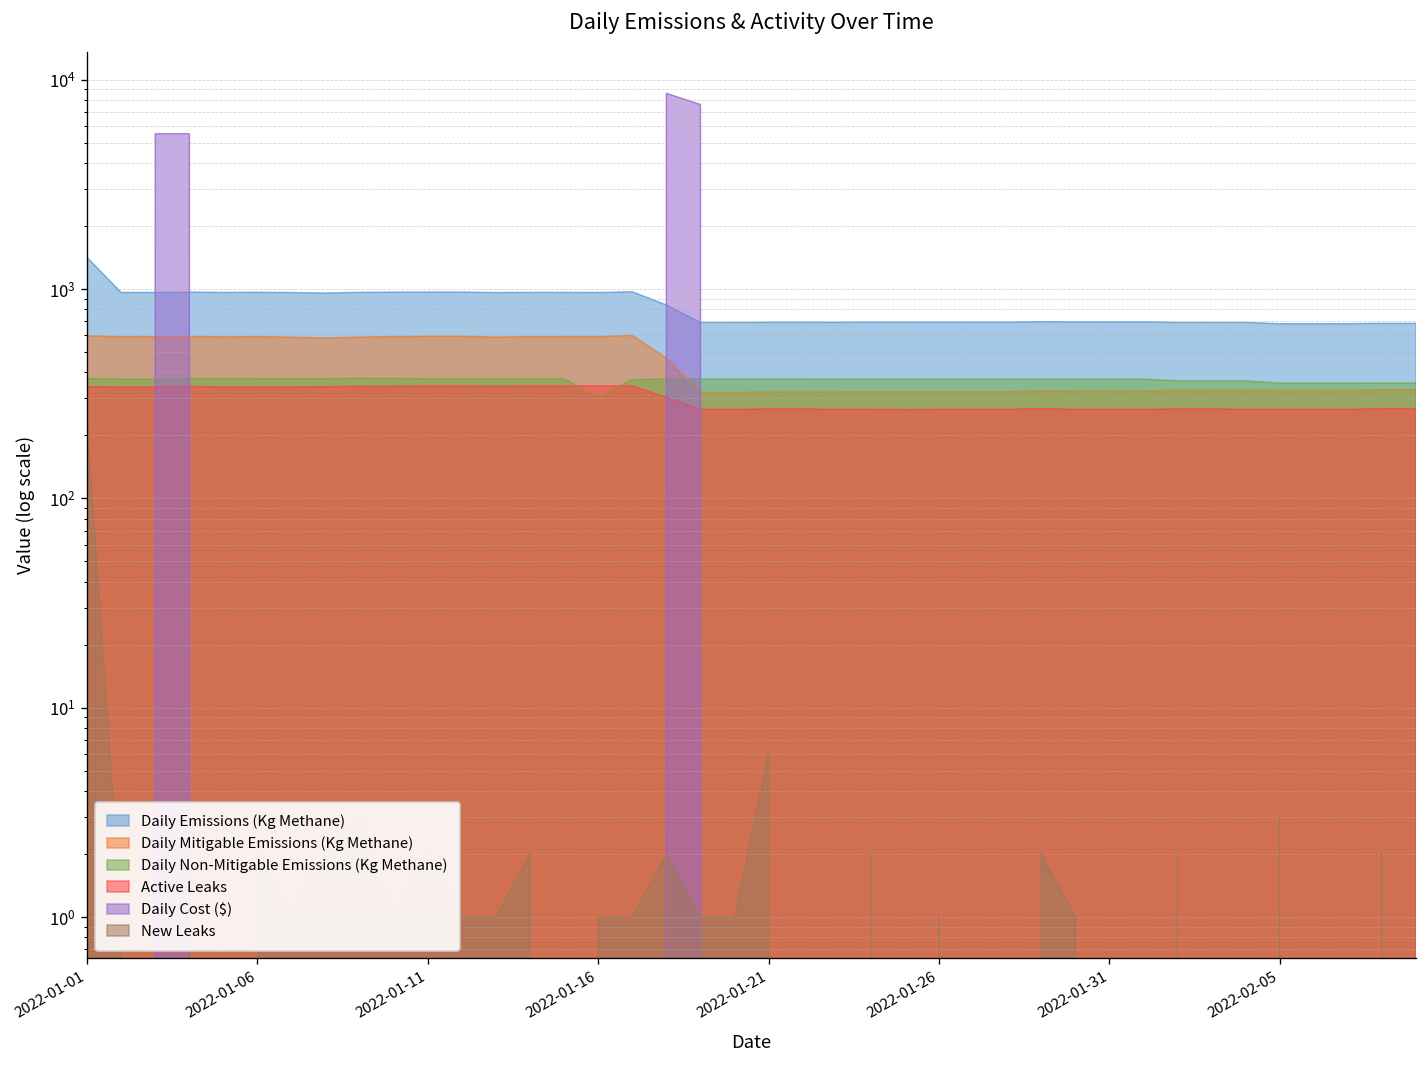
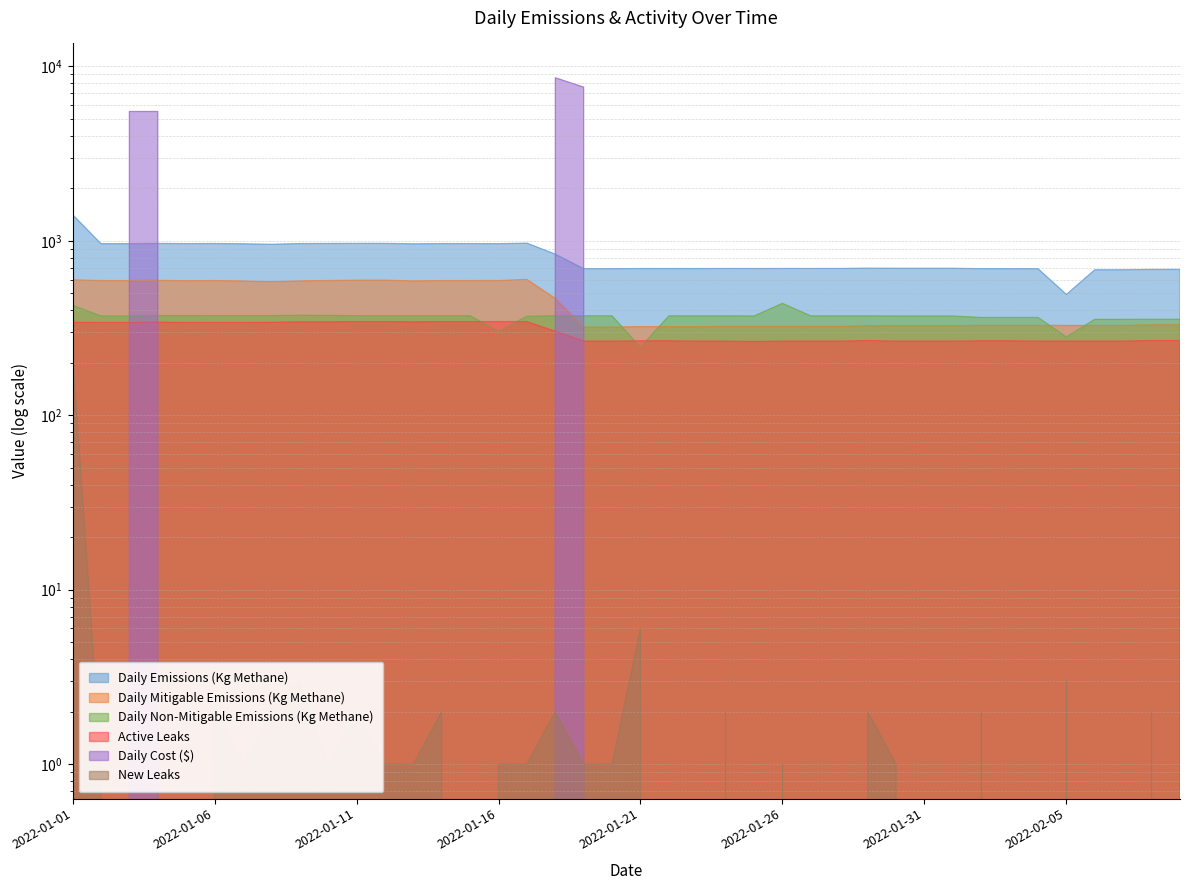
  {
    "Daily Emissions (Kg Methane)": {
      "2022-01-01": 1400,
      "2022-01-06": 1000,
      "2022-01-11": 1000,
      "2022-01-16": 1000,
      "2022-01-21": 690,
      "2022-01-26": 690,
      "2022-01-31": 700,
-     "2022-02-05": 680
+     "2022-02-05": 490
    },
    "Daily Non-Mitigable Emissions (Kg Methane)": {
-     "2022-01-01": 370,
+     "2022-01-01": 430,
      "2022-01-06": 370,
      "2022-01-11": 370,
      "2022-01-16": 300,
-     "2022-01-21": 370,
-     "2022-01-26": 370,
+     "2022-01-21": 250,
+     "2022-01-26": 440,
      "2022-01-31": 370,
-     "2022-02-05": 350
+     "2022-02-05": 280
    },
    "Daily Cost ($)": {
      "2022-01-01": 2500
    },
    "New Leaks": {
      "2022-01-01": 230,
      "2022-01-16": 1,
      "2022-01-21": 6,
      "2022-01-26": 1,
      "2022-02-05": 3
    }
  }
